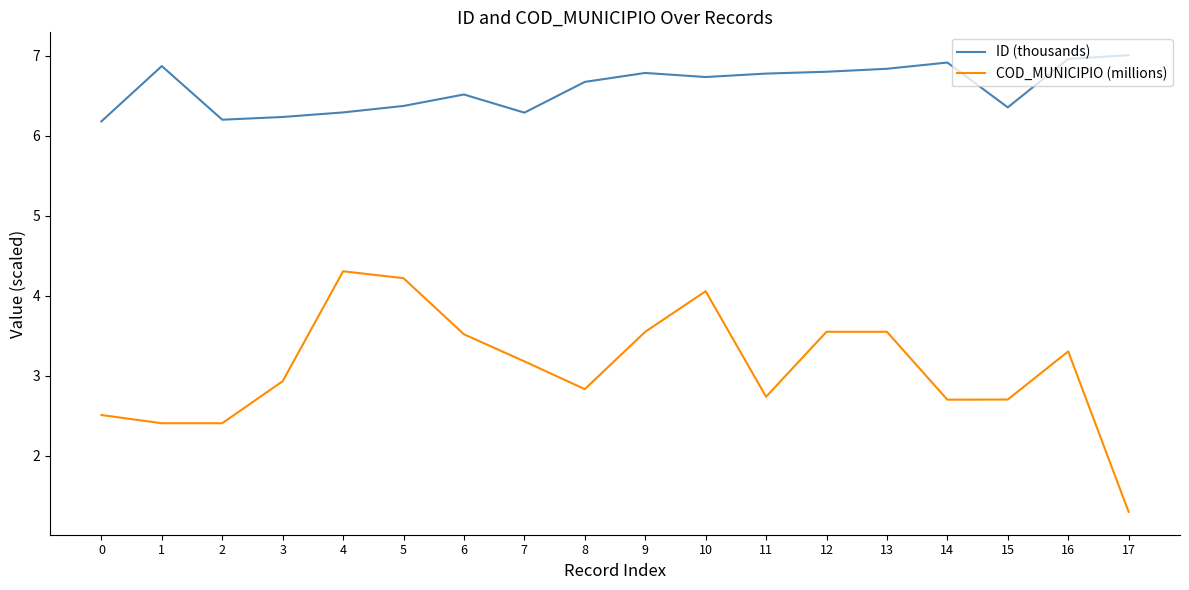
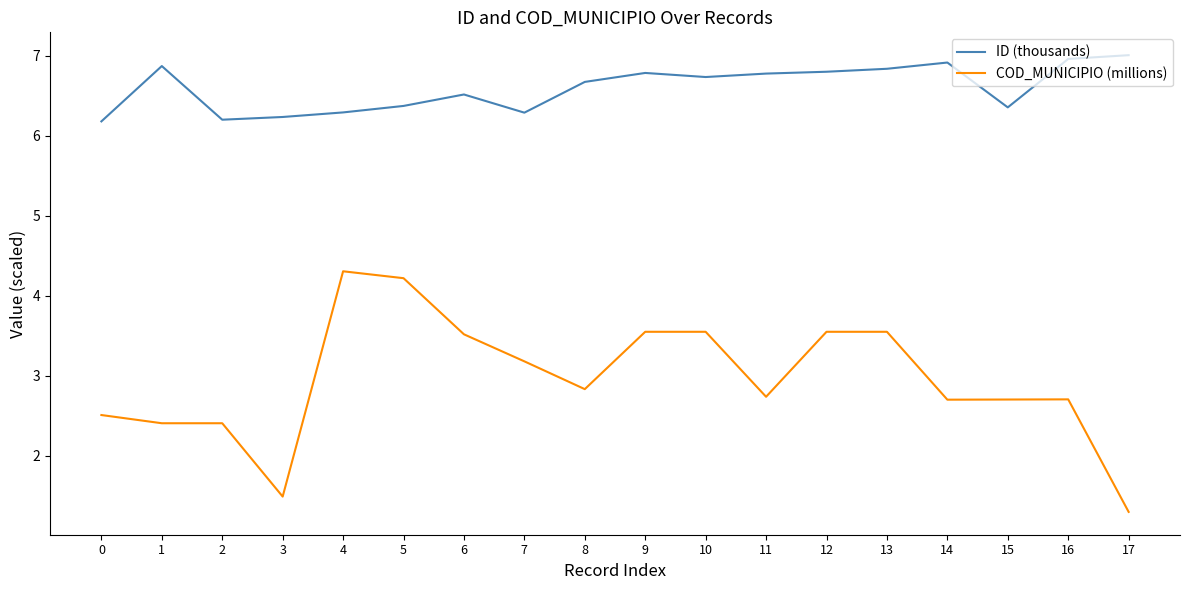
  {
    "ID (thousands)": {
      "0": 6.2,
      "1": 6.9,
      "2": 6.2,
      "3": 6.2,
      "4": 6.3,
      "5": 6.4,
      "6": 6.5,
      "7": 6.3,
      "8": 6.7,
      "9": 6.8,
      "10": 6.7,
      "11": 6.8,
      "12": 6.8,
      "13": 6.8,
      "14": 6.9,
      "15": 6.4
    },
    "COD_MUNICIPIO (millions)": {
      "0": 2.5,
      "1": 2.4,
      "2": 2.4,
-     "3": 2.9,
+     "3": 1.5,
      "4": 4.3,
      "5": 4.2,
      "6": 3.5,
      "7": 3.2,
      "8": 2.8,
      "9": 3.6,
-     "10": 4.1,
+     "10": 3.6,
      "11": 2.7,
      "12": 3.6,
      "13": 3.6,
      "14": 2.7,
      "15": 2.7,
-     "16": 3.3,
+     "16": 2.7,
      "17": 1.3
    }
  }
